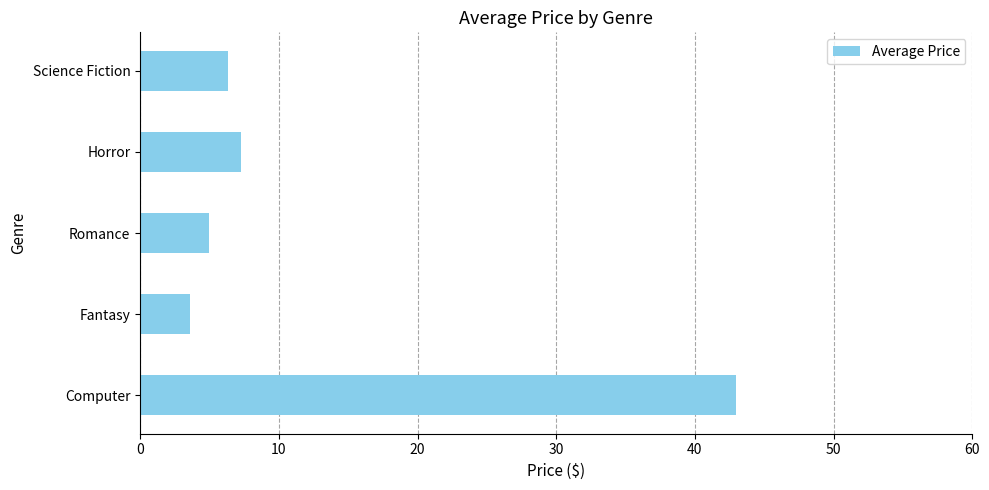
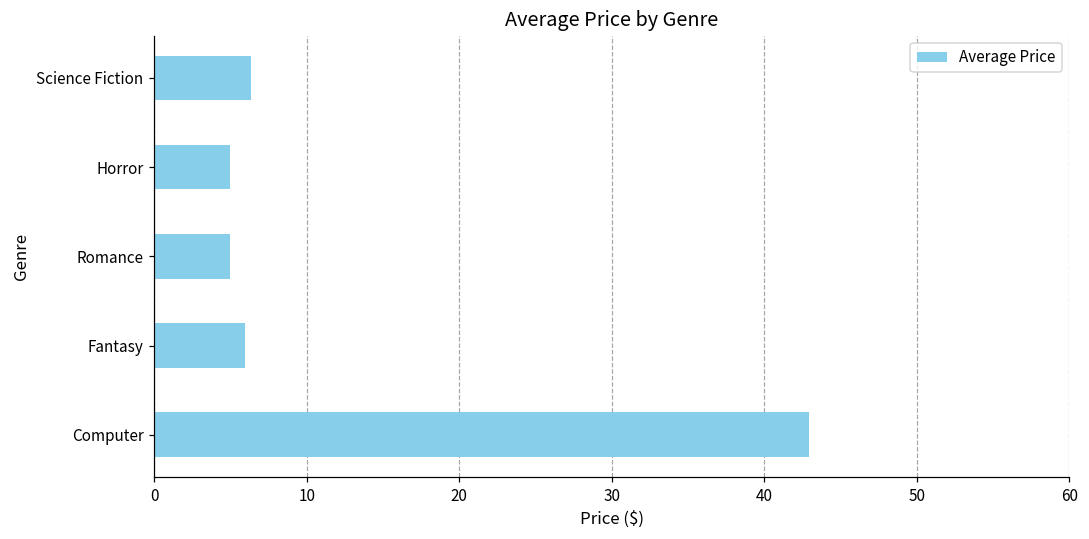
  {
    "Science Fiction": 6.3,
-   "Horror": 7.3,
+   "Horror": 5.0,
    "Romance": 5.0,
-   "Fantasy": 3.6,
+   "Fantasy": 6.0,
    "Computer": 43.0
  }
